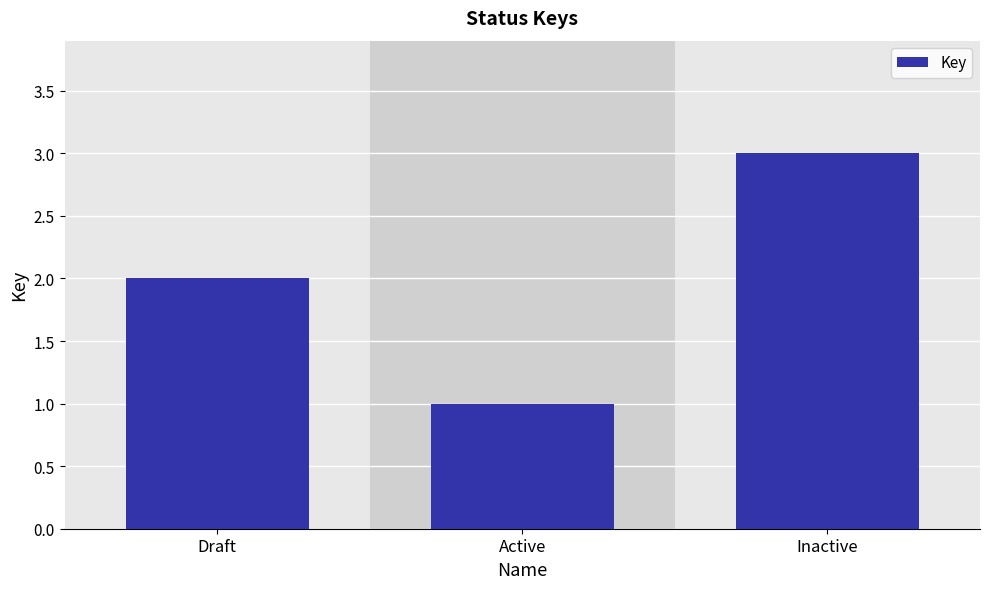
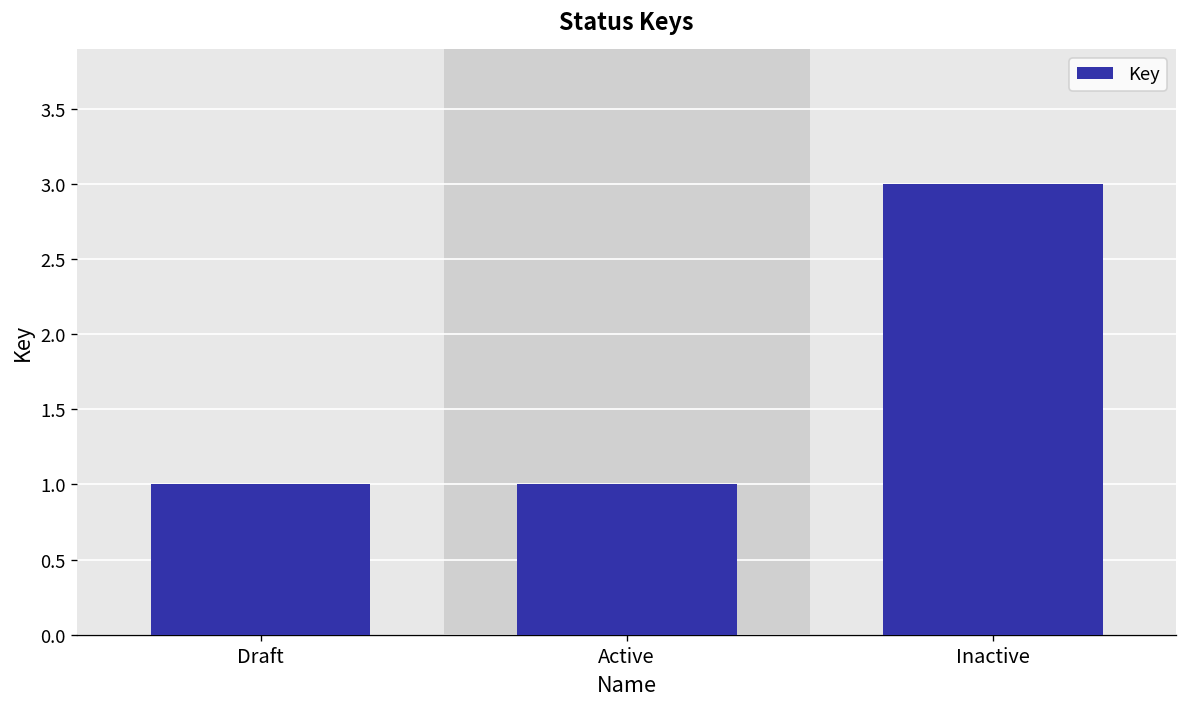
  {
-   "Draft": 2,
+   "Draft": 1,
    "Active": 1,
    "Inactive": 3
  }
